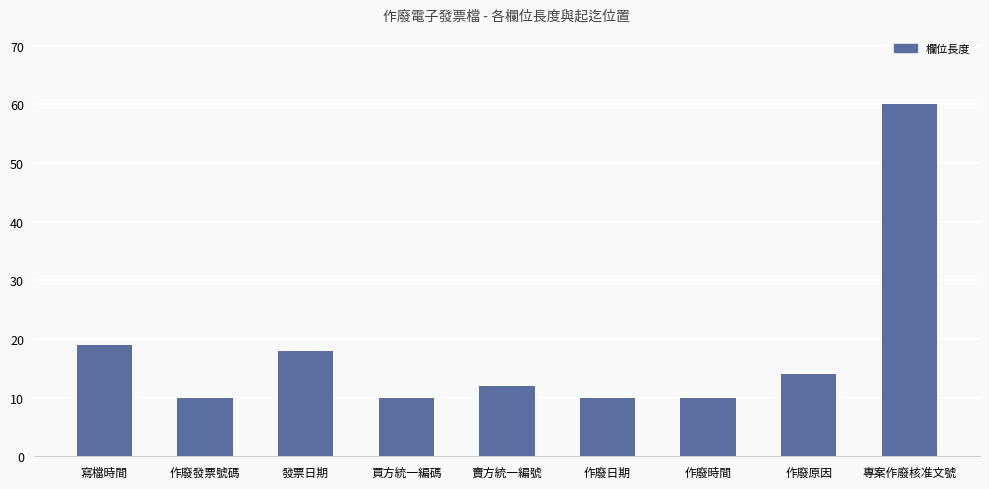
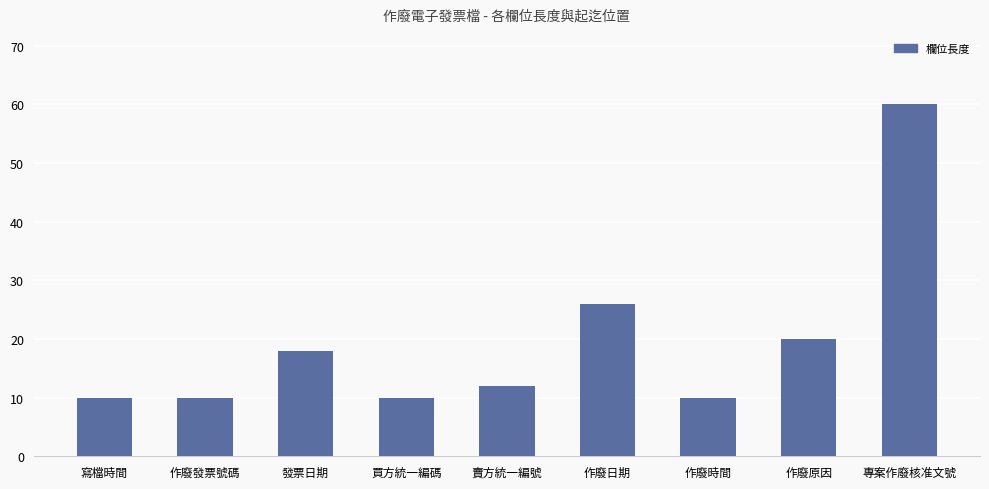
  {
-   "寫檔時間": 19,
+   "寫檔時間": 10,
    "作廢發票號碼": 10,
    "發票日期": 18,
    "買方統一編碼": 10,
    "賣方統一編號": 12,
-   "作廢日期": 10,
+   "作廢日期": 26,
    "作廢時間": 10,
-   "作廢原因": 14,
+   "作廢原因": 20,
    "專案作廢核准文號": 60
  }
